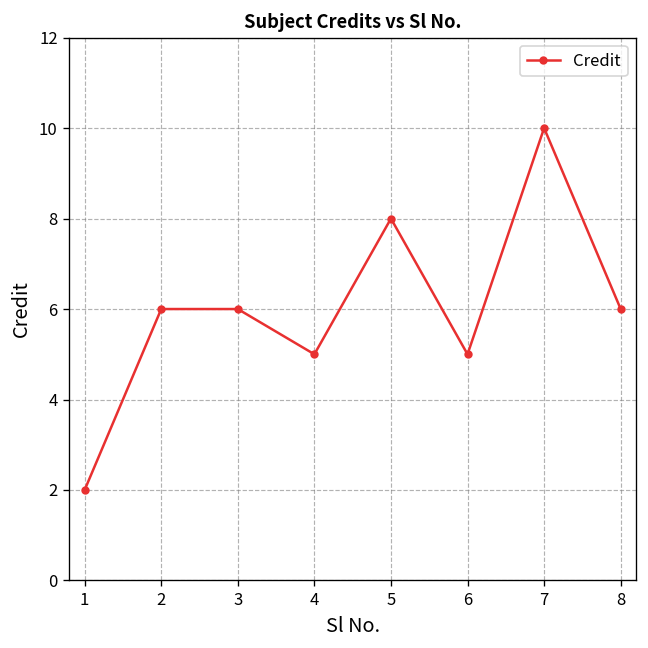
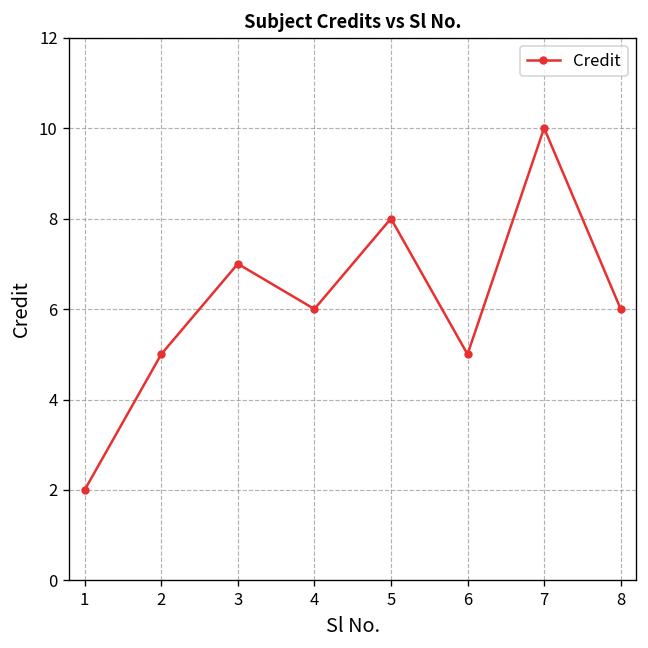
  {
    "1": 2,
-   "2": 6,
-   "3": 6,
-   "4": 5,
+   "2": 5,
+   "3": 7,
+   "4": 6,
    "5": 8,
    "6": 5,
    "7": 10,
    "8": 6
  }
